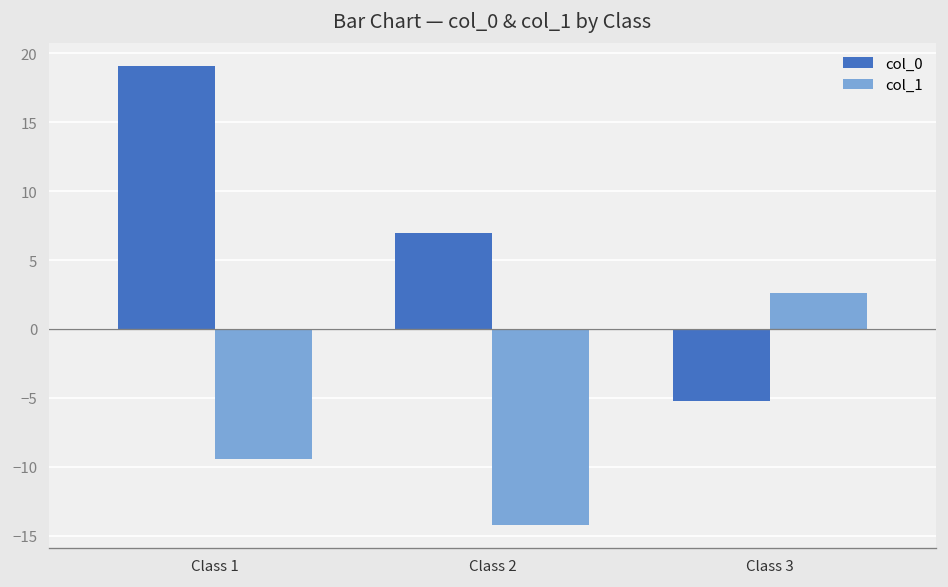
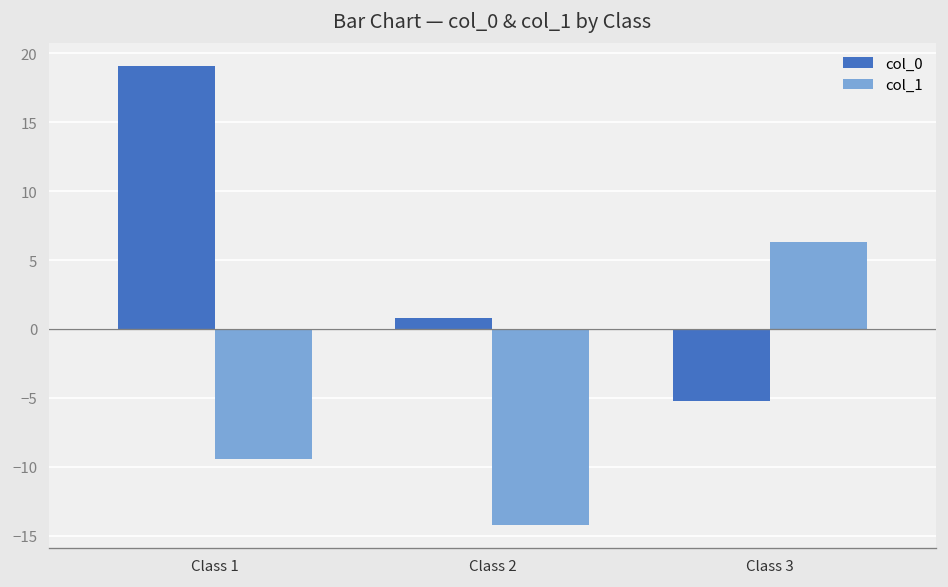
  {
    "col_0": {
      "Class 1": 19.0,
-     "Class 2": 7.0,
+     "Class 2": 0.8,
      "Class 3": -5.2
    },
    "col_1": {
      "Class 1": -9.4,
      "Class 2": -14.2,
-     "Class 3": 2.6
+     "Class 3": 6.3
    }
  }
